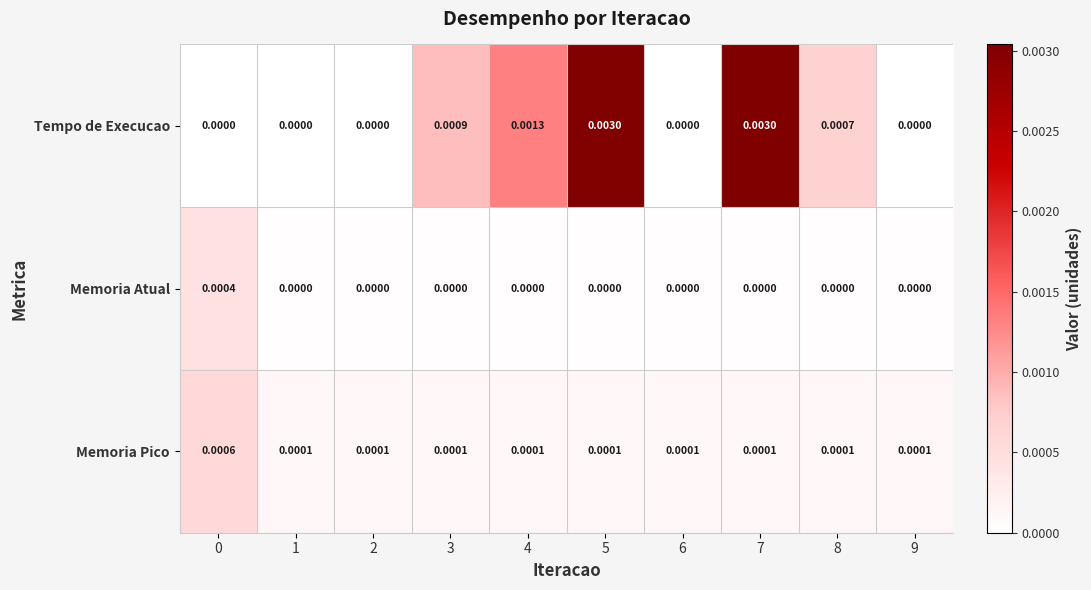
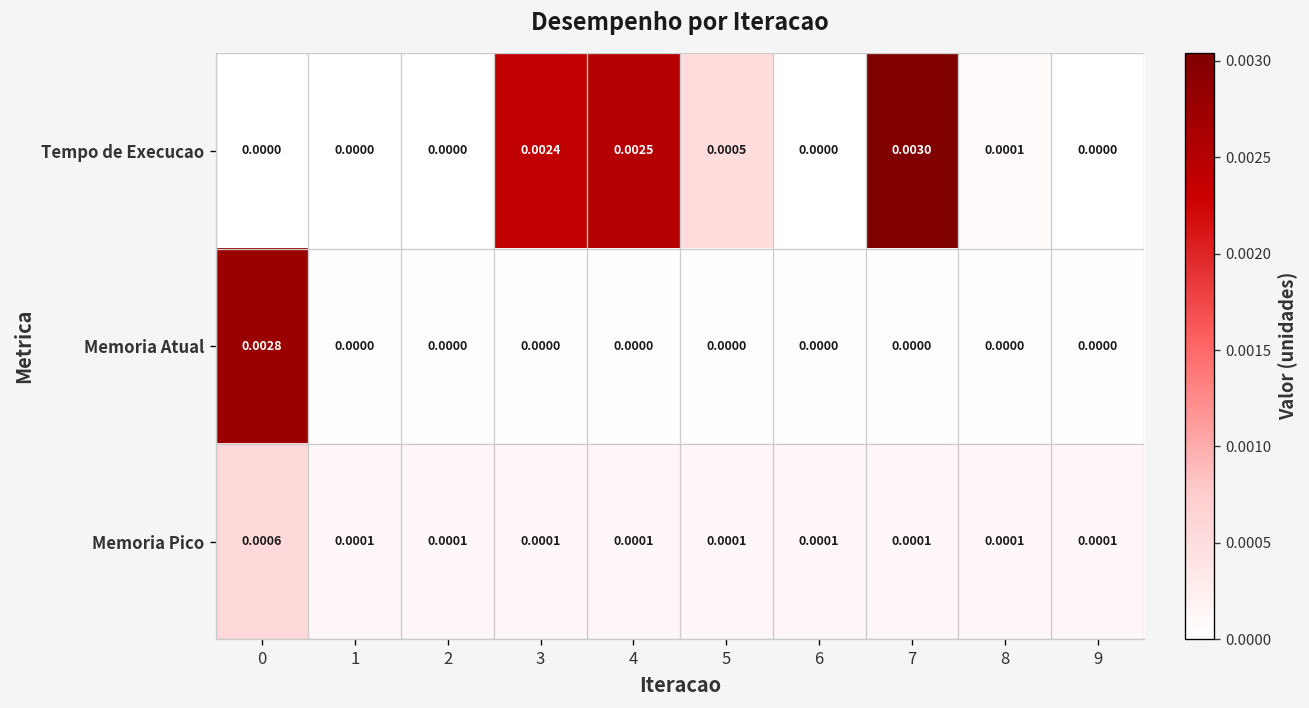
  {
    "Tempo de Execucao": {
      "0": 0.0000,
      "1": 0.0000,
      "2": 0.0000,
-     "3": 0.0009,
-     "4": 0.0013,
-     "5": 0.0030,
+     "3": 0.0024,
+     "4": 0.0025,
+     "5": 0.0005,
      "6": 0.0000,
      "7": 0.0030,
-     "8": 0.0007,
+     "8": 0.0001,
      "9": 0.0000
    },
    "Memoria Atual": {
-     "0": 0.0004,
+     "0": 0.0028,
      "1": 0.0000,
      "2": 0.0000,
      "3": 0.0000,
      "4": 0.0000,
      "5": 0.0000,
      "6": 0.0000,
      "7": 0.0000,
      "8": 0.0000,
      "9": 0.0000
    },
    "Memoria Pico": {
      "0": 0.0006,
      "1": 0.0001,
      "2": 0.0001,
      "3": 0.0001,
      "4": 0.0001,
      "5": 0.0001,
      "6": 0.0001,
      "7": 0.0001,
      "8": 0.0001,
      "9": 0.0001
    }
  }
